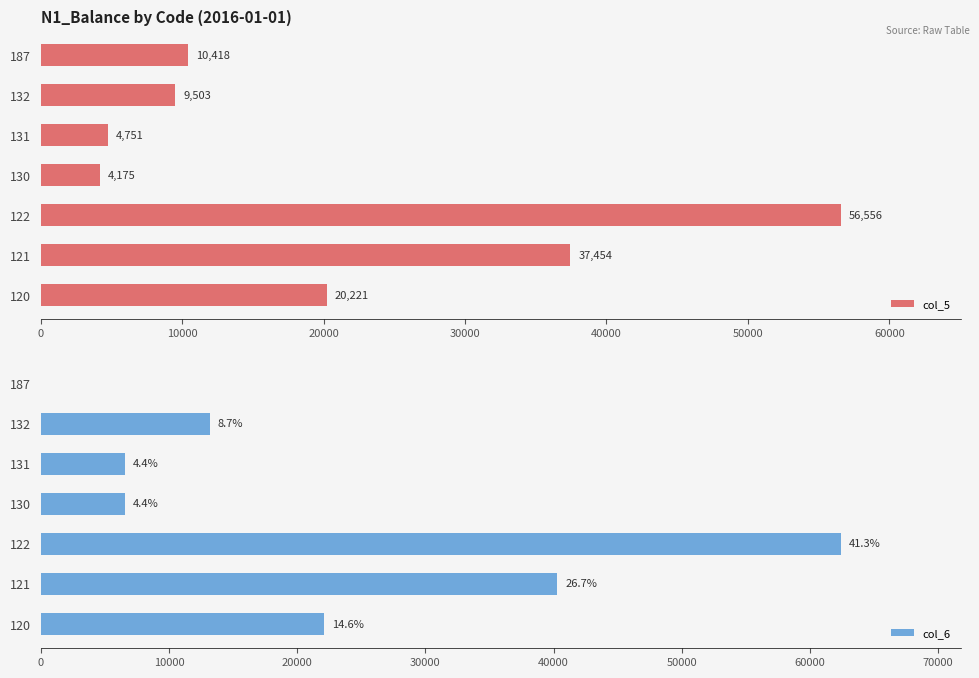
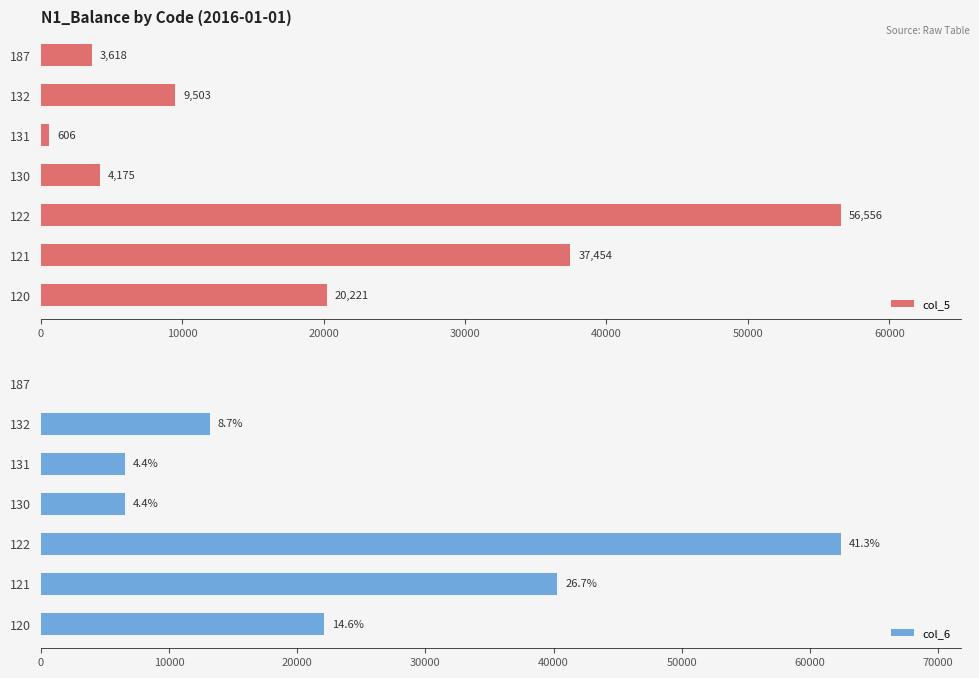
  {
    "N1_Balance by Code (2016-01-01)": {
-     "187": "10,418",
+     "187": "3,618",
      "132": "9,503",
-     "131": "4,751",
+     "131": "606",
      "130": "4,175",
      "122": "56,556",
      "121": "37,454",
      "120": "20,221"
    }
  }
